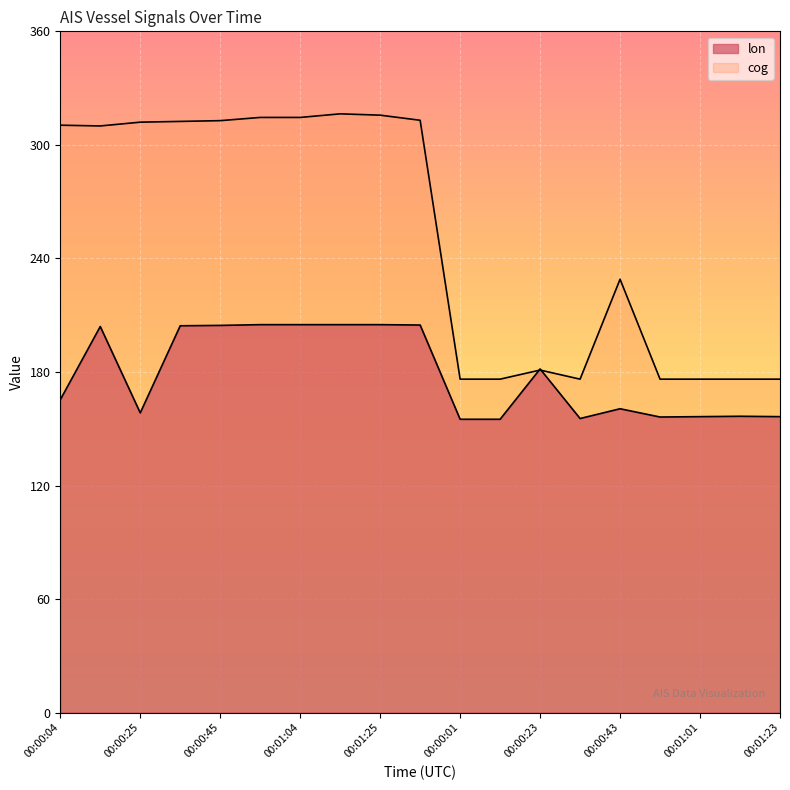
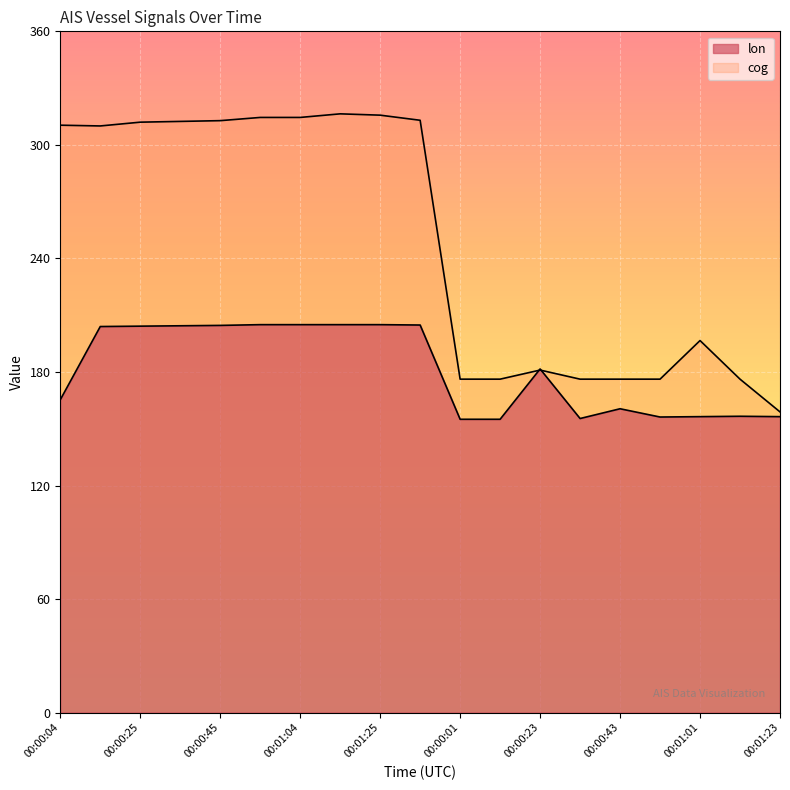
  {
    "lon": {
      "00:00:04": 165,
-     "00:00:25": 158,
+     "00:00:25": 204,
      "00:00:45": 205,
      "00:01:04": 205,
      "00:01:25": 205,
      "00:00:01": 155,
      "00:00:43": 161,
      "00:01:01": 156,
      "00:01:23": 156
    },
    "cog": {
      "00:00:04": 310,
      "00:00:25": 312,
      "00:00:45": 313,
      "00:01:04": 315,
      "00:01:25": 316,
      "00:00:01": 176,
-     "00:00:43": 229,
-     "00:01:01": 176,
-     "00:01:23": 176
+     "00:00:43": 176,
+     "00:01:01": 197,
+     "00:01:23": 159
    }
  }
